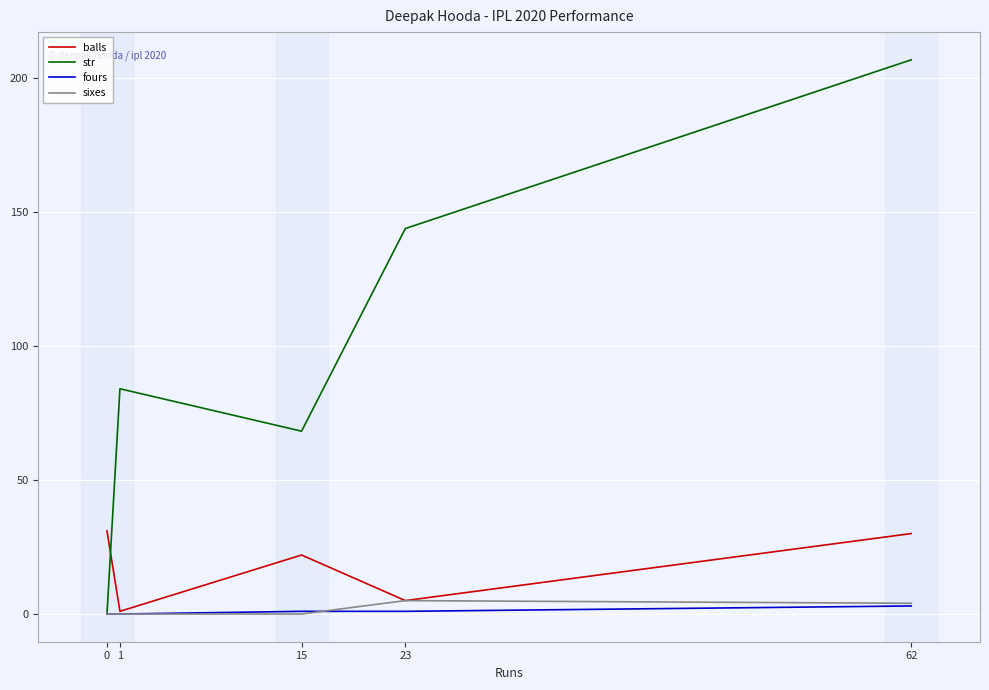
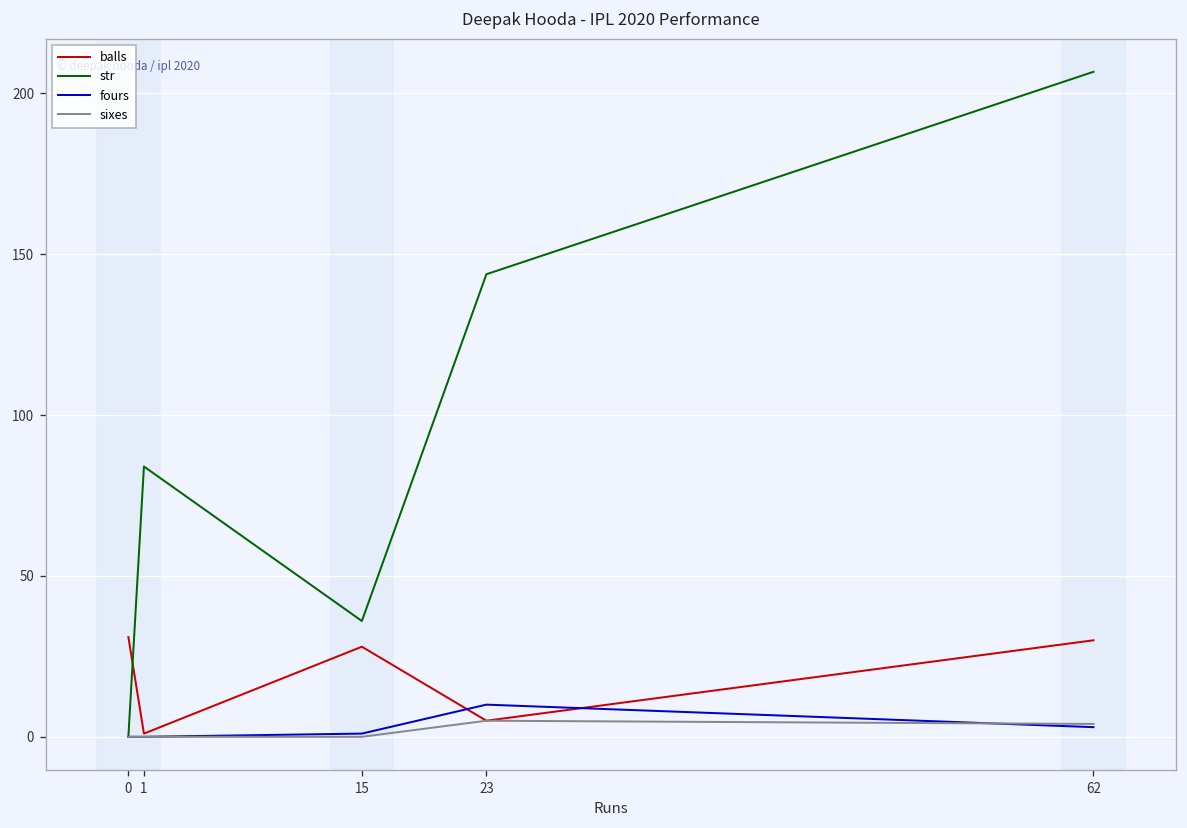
  {
    "balls": {
      "0": 31,
      "1": 1,
-     "15": 22,
+     "15": 28,
      "62": 30
    },
    "str": {
      "1": 84,
-     "15": 68,
+     "15": 36,
      "23": 144,
      "62": 207
    },
    "fours": {
      "15": 1,
-     "23": 1,
+     "23": 10,
      "62": 3
    },
    "sixes": {
      "15": 0,
      "62": 4
    }
  }
